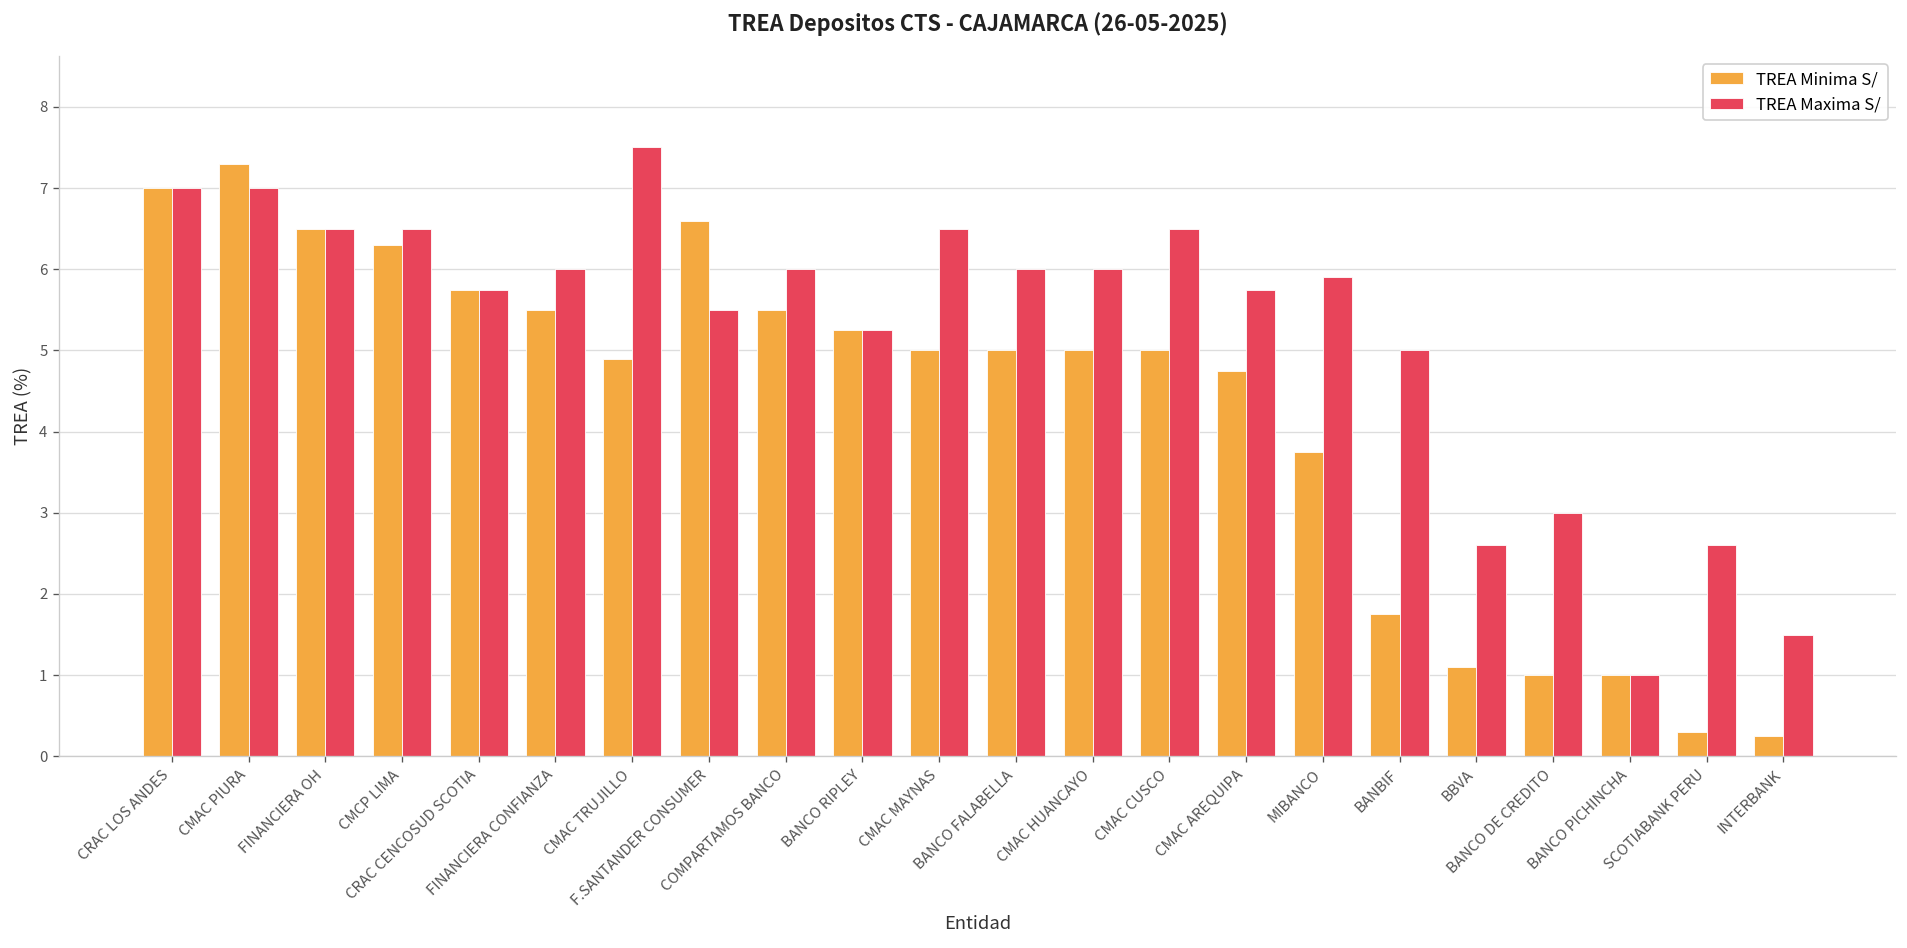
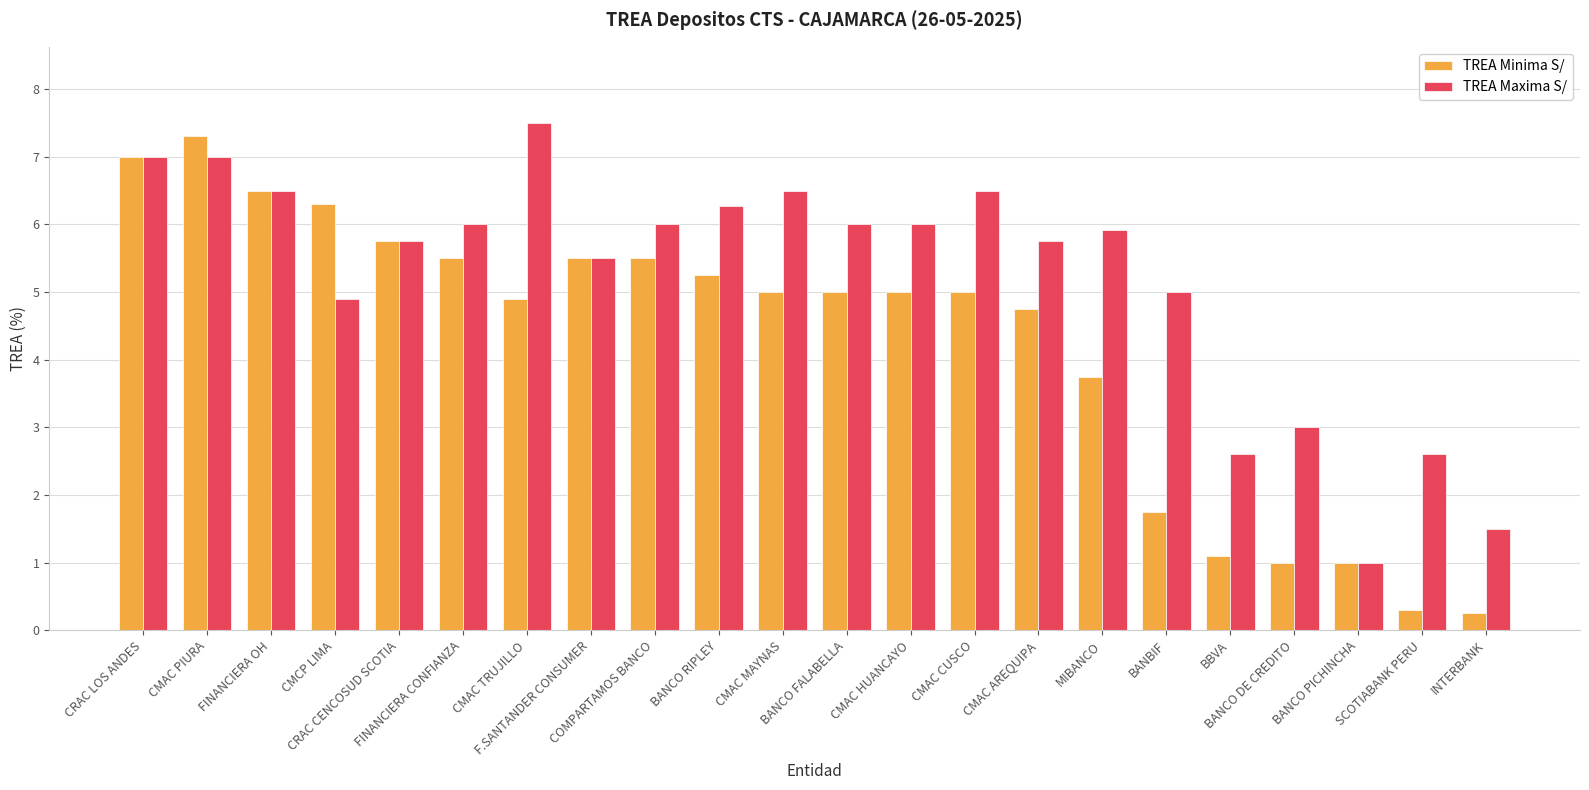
  {
    "TREA Minima S/": {
      "CRAC LOS ANDES": 7.0,
      "CMAC PIURA": 7.3,
      "FINANCIERA OH": 6.5,
      "CMCP LIMA": 6.3,
      "CRAC CENCOSUD SCOTIA": 5.8,
      "FINANCIERA CONFIANZA": 5.5,
      "CMAC TRUJILLO": 4.9,
-     "F.SANTANDER CONSUMER": 6.6,
+     "F.SANTANDER CONSUMER": 5.5,
      "COMPARTAMOS BANCO": 5.5,
      "BANCO RIPLEY": 5.3,
      "CMAC MAYNAS": 5.0,
      "BANCO FALABELLA": 5.0,
      "CMAC HUANCAYO": 5.0,
      "CMAC CUSCO": 5.0,
      "CMAC AREQUIPA": 4.8,
      "MIBANCO": 3.8,
      "BANBIF": 1.8,
      "BBVA": 1.1,
      "BANCO DE CREDITO": 1.0,
      "BANCO PICHINCHA": 1.0,
      "SCOTIABANK PERU": 0.3,
      "INTERBANK": 0.3
    },
    "TREA Maxima S/": {
      "CRAC LOS ANDES": 7.0,
      "CMAC PIURA": 7.0,
      "FINANCIERA OH": 6.5,
-     "CMCP LIMA": 6.5,
+     "CMCP LIMA": 4.9,
      "CRAC CENCOSUD SCOTIA": 5.8,
      "FINANCIERA CONFIANZA": 6.0,
      "CMAC TRUJILLO": 7.5,
      "F.SANTANDER CONSUMER": 5.5,
      "COMPARTAMOS BANCO": 6.0,
-     "BANCO RIPLEY": 5.3,
+     "BANCO RIPLEY": 6.3,
      "CMAC MAYNAS": 6.5,
      "BANCO FALABELLA": 6.0,
      "CMAC HUANCAYO": 6.0,
      "CMAC CUSCO": 6.5,
      "CMAC AREQUIPA": 5.8,
      "MIBANCO": 5.9,
      "BANBIF": 5.0,
      "BBVA": 2.6,
      "BANCO DE CREDITO": 3.0,
      "BANCO PICHINCHA": 1.0,
      "SCOTIABANK PERU": 2.6,
      "INTERBANK": 1.5
    }
  }
